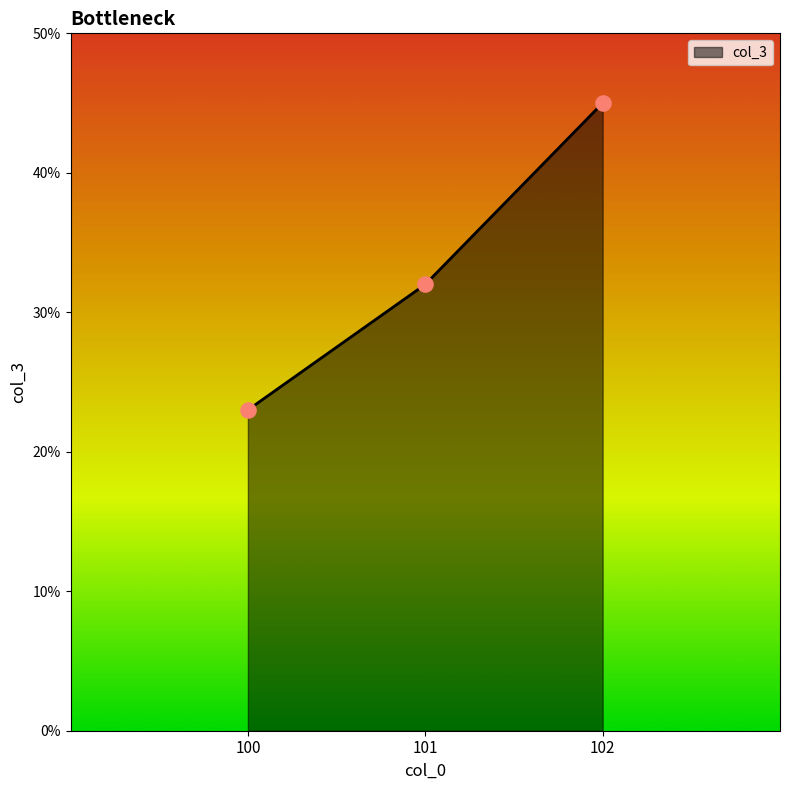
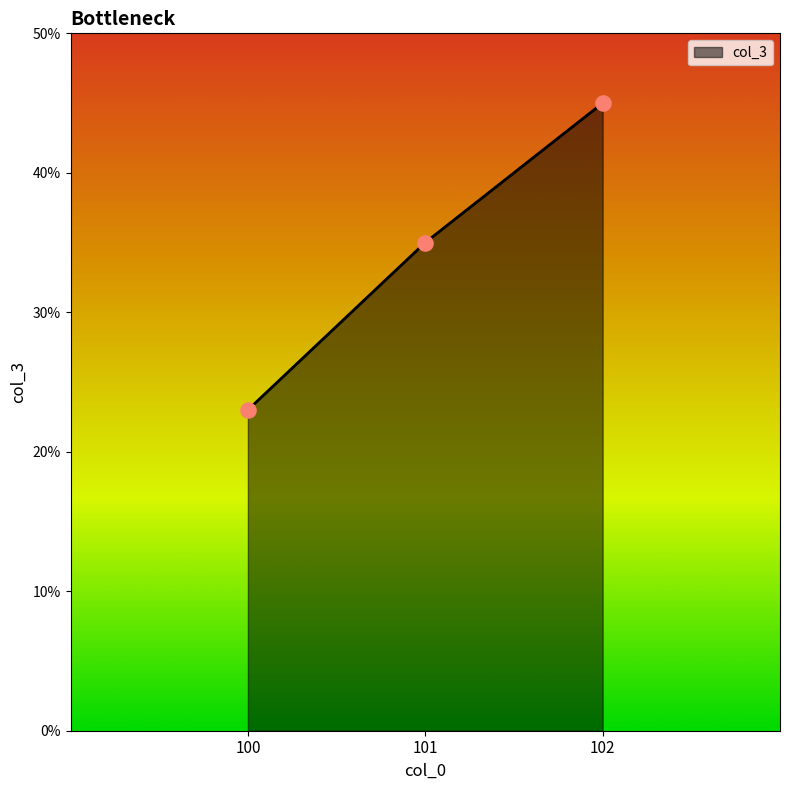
  {
    "100": "23%",
-   "101": "32%",
+   "101": "35%",
    "102": "45%"
  }
